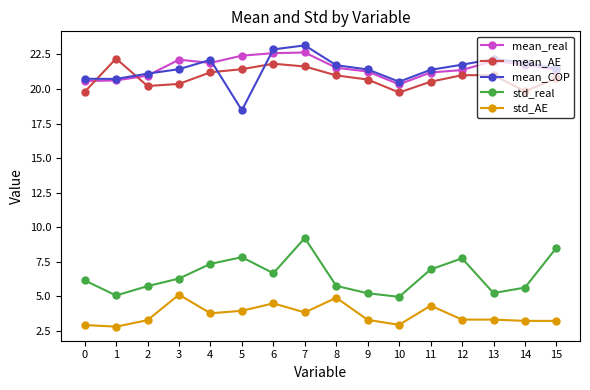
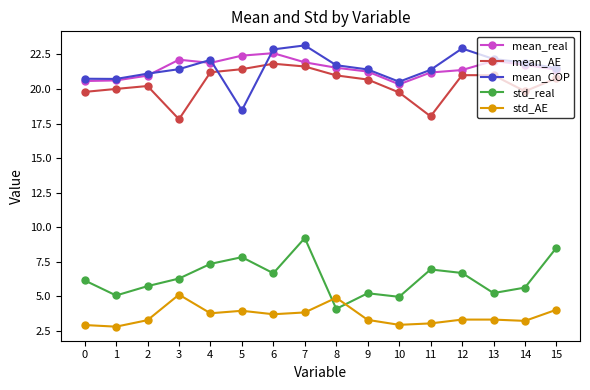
  {
    "mean_real": {
      "3": 22.1,
      "4": 21.9,
      "5": 22.4,
      "6": 22.6,
-     "7": 22.6,
+     "7": 21.9,
      "10": 20.3,
      "11": 21.2,
      "12": 21.4
    },
    "mean_AE": {
      "0": 19.8,
-     "1": 22.2,
+     "1": 20.0,
      "2": 20.2,
-     "3": 20.4,
+     "3": 17.8,
      "4": 21.2,
      "5": 21.4,
      "6": 21.8,
      "7": 21.6,
      "8": 21.0,
      "9": 20.7,
      "10": 19.7,
-     "11": 20.5,
+     "11": 18.0,
      "12": 21.0
    },
    "mean_COP": {
      "3": 21.4,
      "4": 22.1,
      "5": 18.5,
      "6": 22.9,
      "7": 23.2,
      "10": 20.5,
      "11": 21.4,
-     "12": 21.8
+     "12": 22.9
    },
    "std_real": {
      "0": 6.1,
      "1": 5.0,
      "2": 5.7,
      "3": 6.3,
      "4": 7.3,
      "5": 7.8,
      "6": 6.7,
      "7": 9.2,
-     "8": 5.7,
+     "8": 4.1,
      "9": 5.2,
      "10": 4.9,
      "11": 6.9,
-     "12": 7.7,
+     "12": 6.7,
      "13": 5.2,
      "14": 5.6,
      "15": 8.5
    },
    "std_AE": {
      "0": 2.9,
      "1": 2.8,
      "2": 3.3,
      "3": 5.1,
      "4": 3.8,
      "5": 3.9,
-     "6": 4.5,
+     "6": 3.7,
      "7": 3.8,
      "8": 4.9,
      "9": 3.3,
      "10": 2.9,
-     "11": 4.3,
+     "11": 3.0,
      "12": 3.3,
      "13": 3.3,
      "14": 3.2,
-     "15": 3.2
+     "15": 4.0
    }
  }
